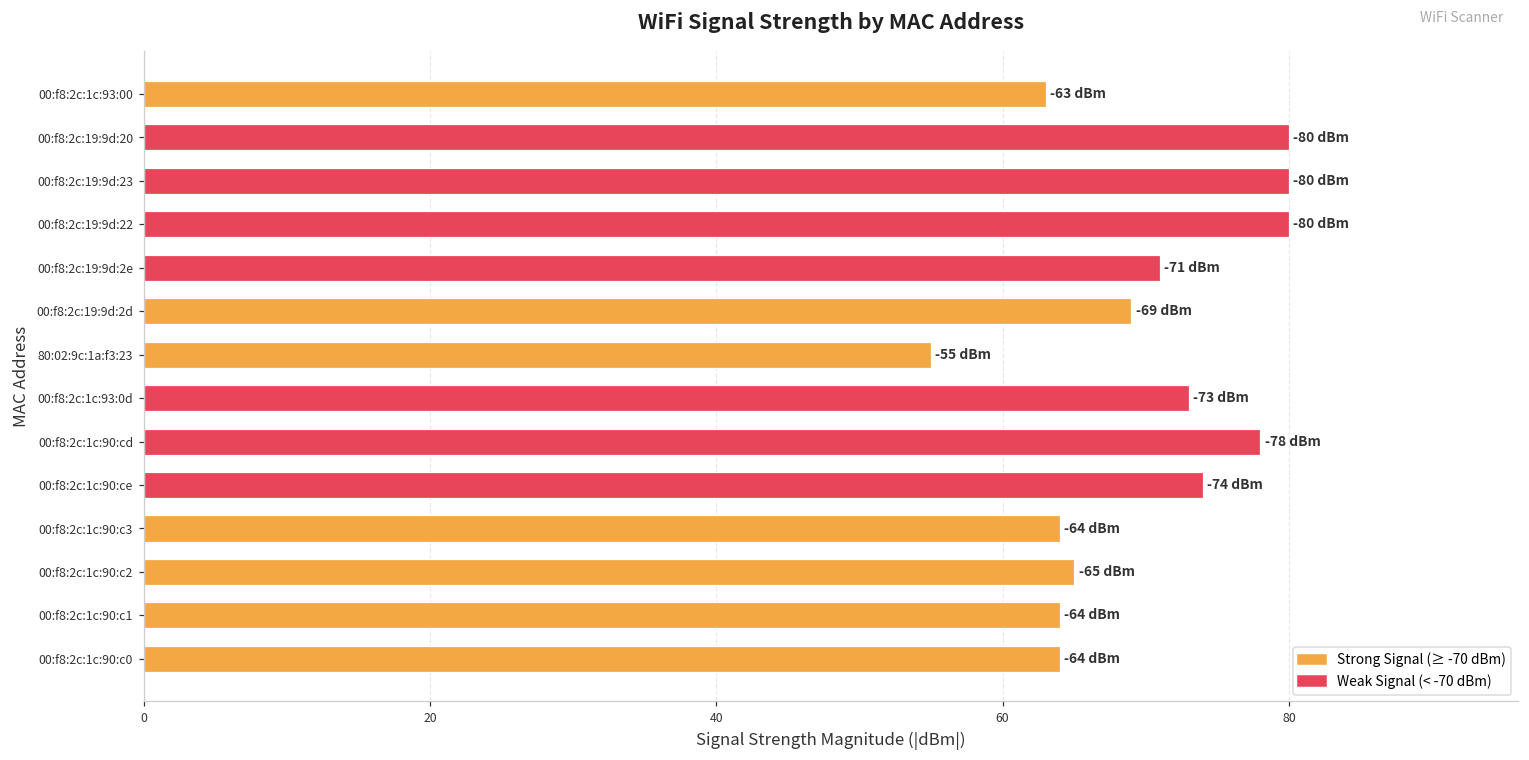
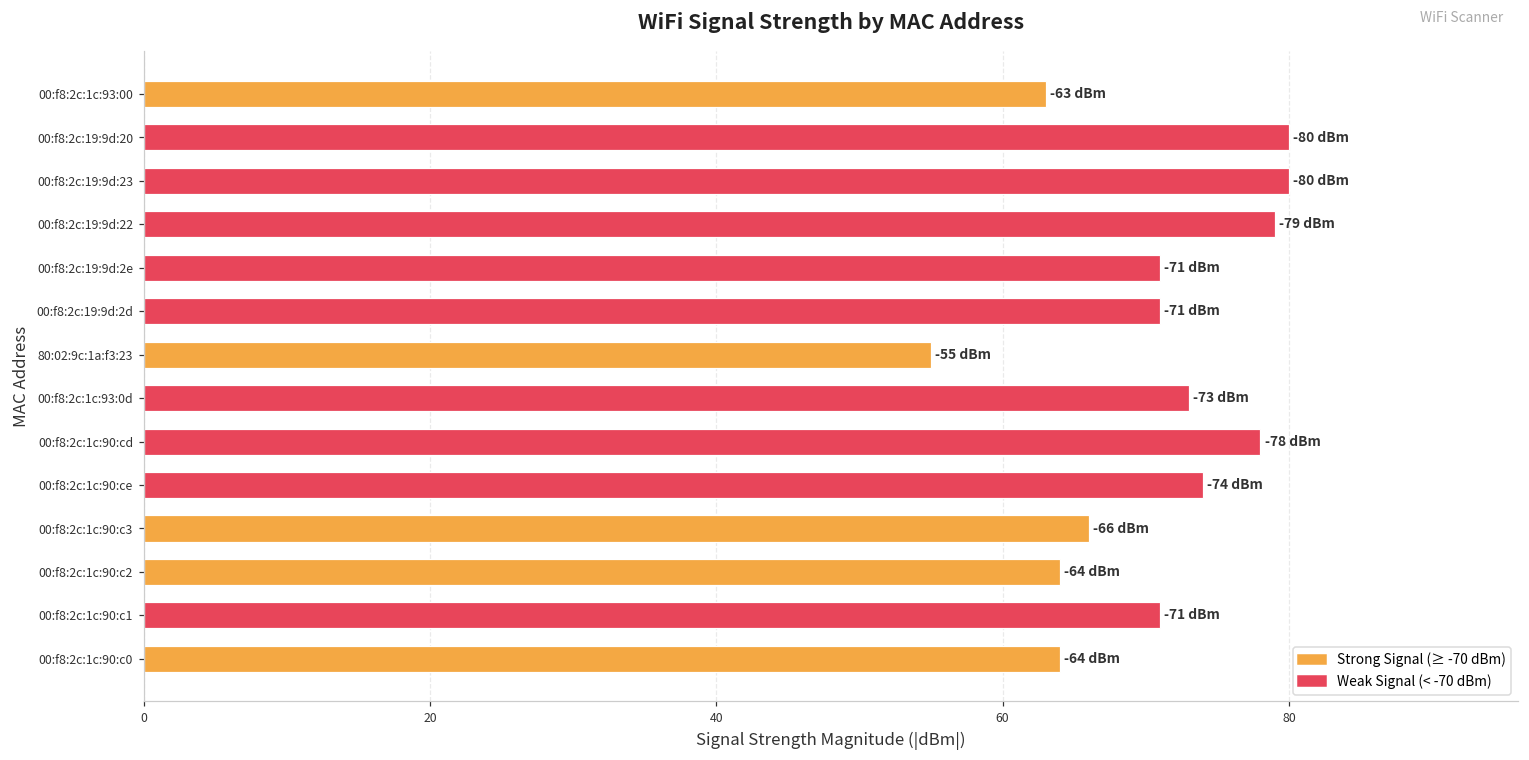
  {
-   "00:f8:2c:19:9d:22": -80,
-   "00:f8:2c:19:9d:2d": -69,
-   "00:f8:2c:1c:90:c3": -64,
-   "00:f8:2c:1c:90:c2": -65,
-   "00:f8:2c:1c:90:c1": -64
+   "00:f8:2c:19:9d:22": -79,
+   "00:f8:2c:19:9d:2d": -71,
+   "00:f8:2c:1c:90:c3": -66,
+   "00:f8:2c:1c:90:c2": -64,
+   "00:f8:2c:1c:90:c1": -71
  }
